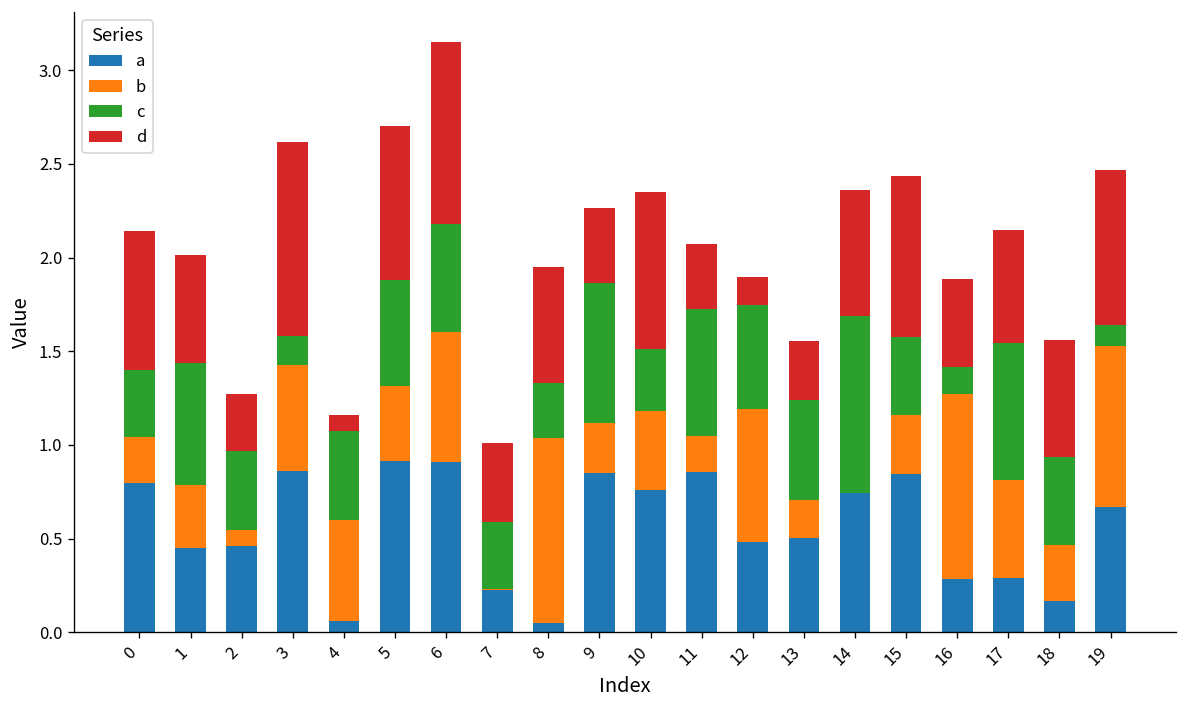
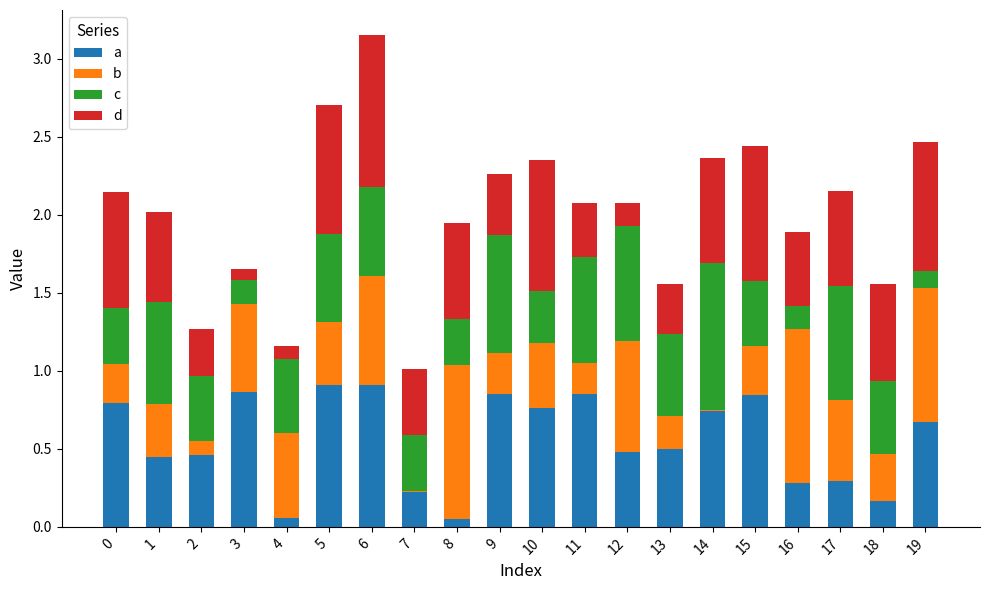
  {
    "a": {
      "0": 0.80,
      "1": 0.45,
      "2": 0.46,
      "3": 0.86,
      "4": 0.06,
      "5": 0.91,
      "6": 0.91,
      "7": 0.23,
      "8": 0.05,
      "9": 0.85,
      "10": 0.76,
      "11": 0.85,
      "12": 0.48,
      "13": 0.50,
      "14": 0.74,
      "15": 0.84,
      "16": 0.28,
      "17": 0.29,
      "18": 0.17,
      "19": 0.67
    },
    "b": {
      "0": 0.25,
      "1": 0.33,
      "2": 0.09,
      "3": 0.57,
      "4": 0.54,
      "5": 0.40,
      "6": 0.70,
      "8": 0.99,
      "9": 0.26,
      "10": 0.42,
      "11": 0.19,
      "12": 0.71,
      "13": 0.21,
      "15": 0.32,
      "16": 0.99,
      "17": 0.52,
      "18": 0.30,
      "19": 0.86
    },
    "c": {
      "0": 0.35,
      "1": 0.65,
      "2": 0.42,
      "3": 0.15,
      "4": 0.47,
      "5": 0.56,
      "6": 0.58,
      "7": 0.36,
      "8": 0.30,
      "9": 0.75,
      "10": 0.33,
      "11": 0.68,
-     "12": 0.56,
+     "12": 0.73,
      "13": 0.53,
      "14": 0.94,
      "15": 0.42,
      "16": 0.14,
      "17": 0.73,
      "18": 0.47,
      "19": 0.11
    },
    "d": {
      "0": 0.75,
      "1": 0.58,
      "2": 0.30,
-     "3": 1.03,
+     "3": 0.07,
      "4": 0.09,
      "5": 0.82,
      "6": 0.97,
      "7": 0.42,
      "8": 0.62,
      "9": 0.40,
      "10": 0.84,
      "11": 0.35,
      "12": 0.15,
      "13": 0.32,
      "14": 0.67,
      "15": 0.86,
      "16": 0.47,
      "17": 0.61,
      "18": 0.62,
      "19": 0.83
    }
  }
